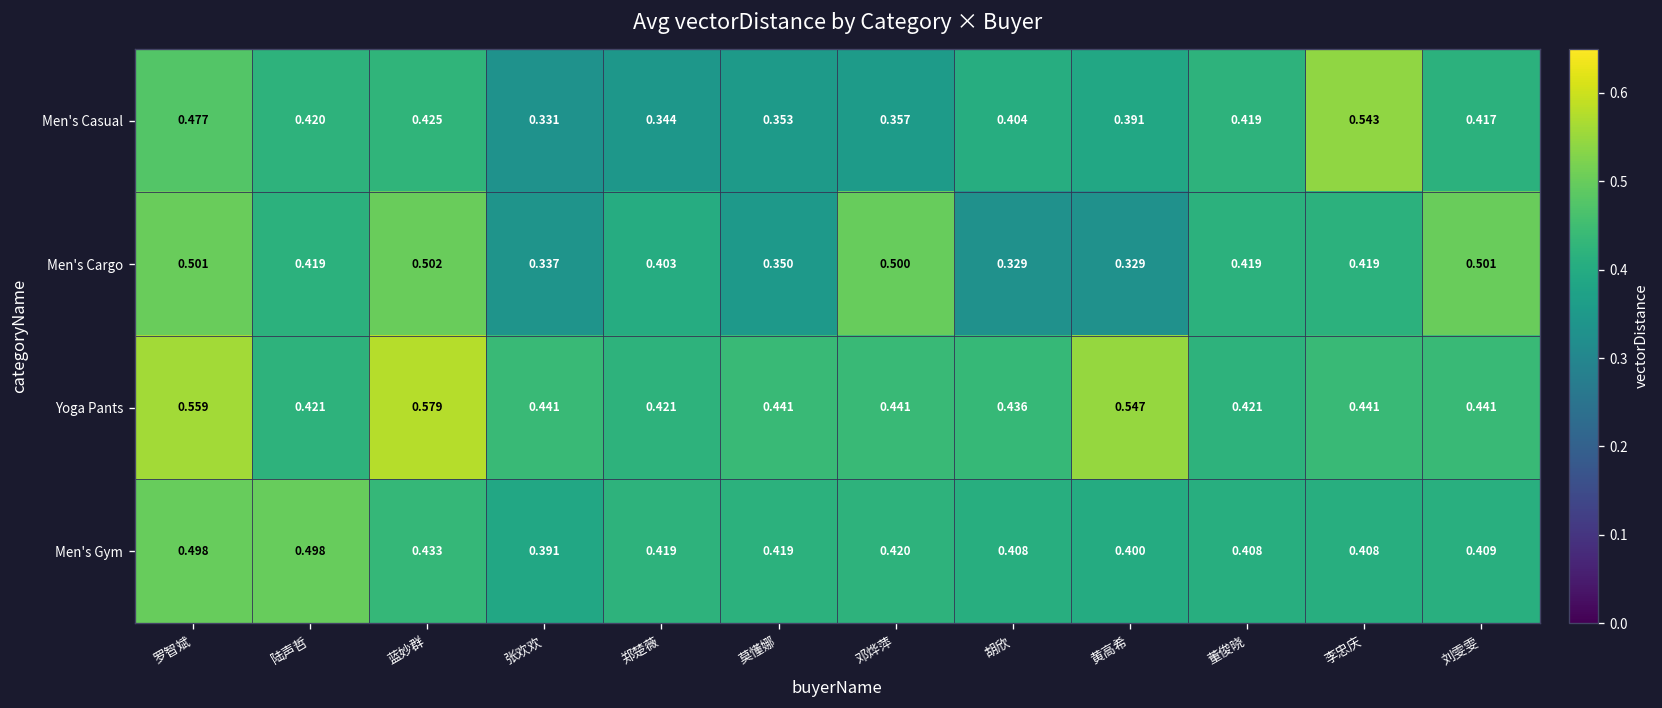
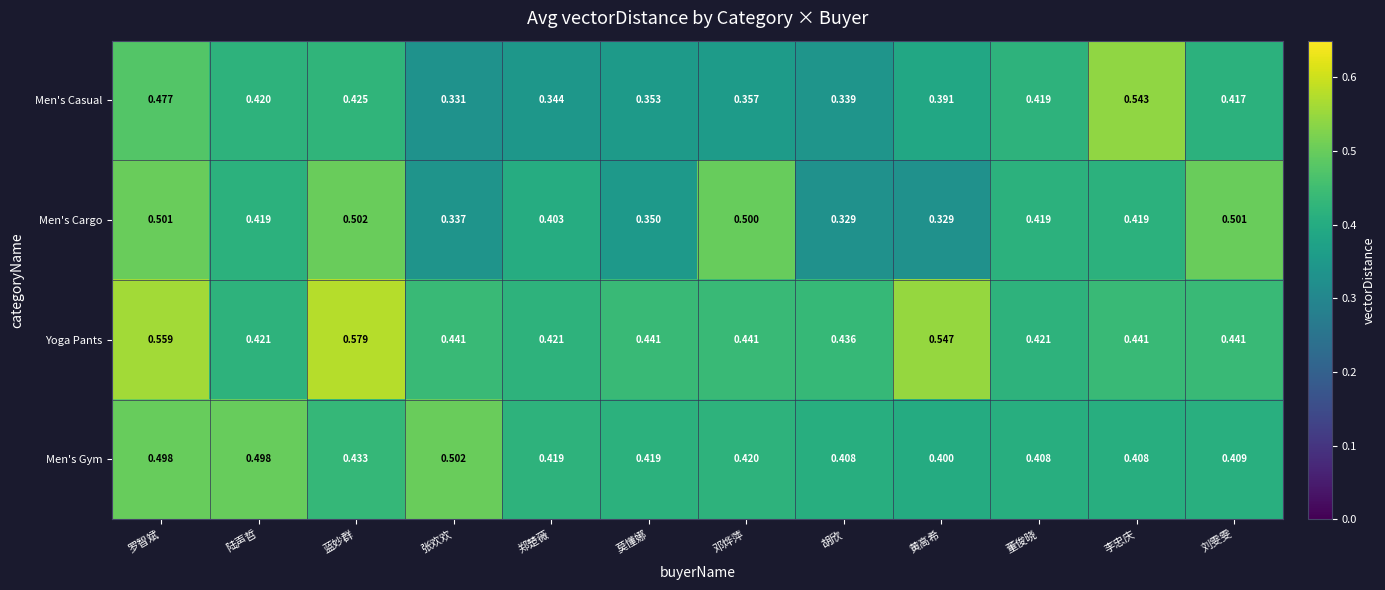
  {
    "Men's Casual": {
      "罗智斌": 0.477,
      "陆声哲": 0.420,
      "蓝妙群": 0.425,
      "张欢欢": 0.331,
      "郑楚薇": 0.344,
      "莫懂娜": 0.353,
      "邓烨萍": 0.357,
-     "胡欣": 0.404,
+     "胡欣": 0.339,
      "黄高希": 0.391,
      "董俊晓": 0.419,
      "李忠庆": 0.543,
      "刘雯雯": 0.417
    },
    "Men's Cargo": {
      "罗智斌": 0.501,
      "陆声哲": 0.419,
      "蓝妙群": 0.502,
      "张欢欢": 0.337,
      "郑楚薇": 0.403,
      "莫懂娜": 0.350,
      "邓烨萍": 0.500,
      "胡欣": 0.329,
      "黄高希": 0.329,
      "董俊晓": 0.419,
      "李忠庆": 0.419,
      "刘雯雯": 0.501
    },
    "Yoga Pants": {
      "罗智斌": 0.559,
      "陆声哲": 0.421,
      "蓝妙群": 0.579,
      "张欢欢": 0.441,
      "郑楚薇": 0.421,
      "莫懂娜": 0.441,
      "邓烨萍": 0.441,
      "胡欣": 0.436,
      "黄高希": 0.547,
      "董俊晓": 0.421,
      "李忠庆": 0.441,
      "刘雯雯": 0.441
    },
    "Men's Gym": {
      "罗智斌": 0.498,
      "陆声哲": 0.498,
      "蓝妙群": 0.433,
-     "张欢欢": 0.391,
+     "张欢欢": 0.502,
      "郑楚薇": 0.419,
      "莫懂娜": 0.419,
      "邓烨萍": 0.420,
      "胡欣": 0.408,
      "黄高希": 0.400,
      "董俊晓": 0.408,
      "李忠庆": 0.408,
      "刘雯雯": 0.409
    }
  }
